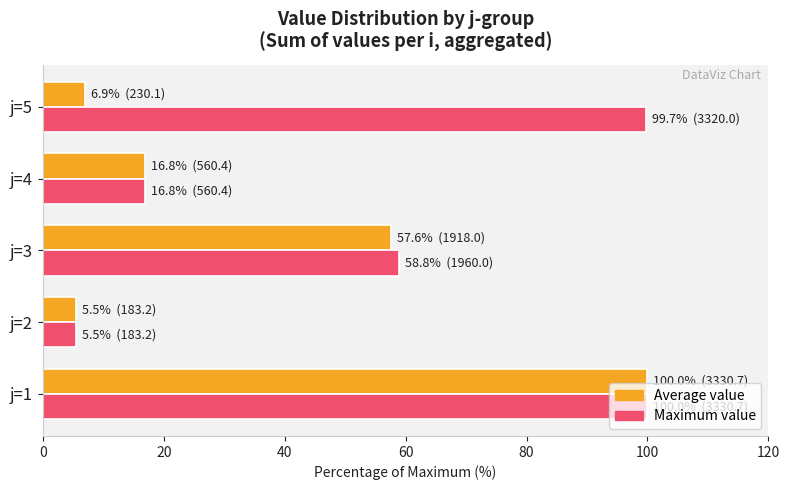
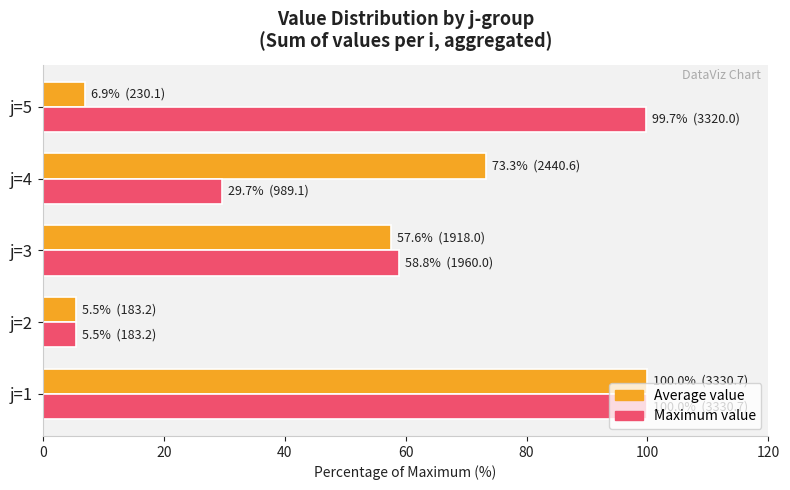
  {
    "Average value": {
      "j=5": "6.9%",
-     "j=4": "16.8% (560.4)",
+     "j=4": "73.3% (2440.6)",
      "j=3": "57.6%",
      "j=2": "5.5%"
    },
    "Maximum value": {
      "j=5": "99.7%",
-     "j=4": "16.8% (560.4)",
+     "j=4": "29.7% (989.1)",
      "j=3": "58.8%",
      "j=2": "5.5%"
    }
  }
